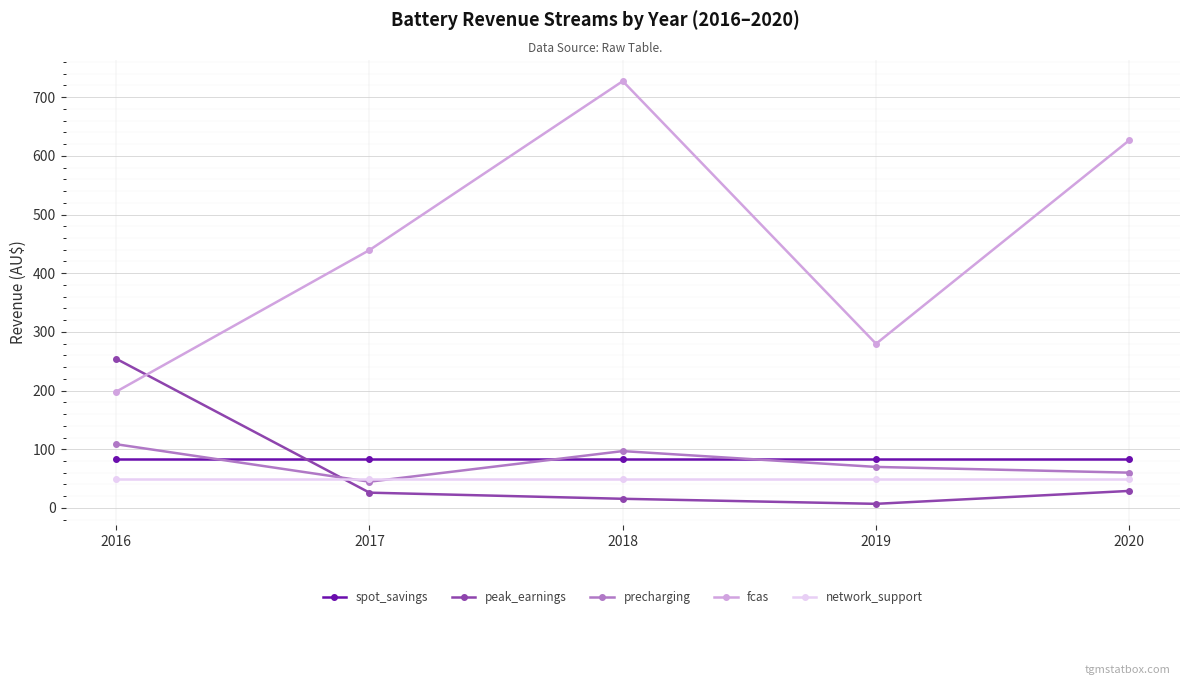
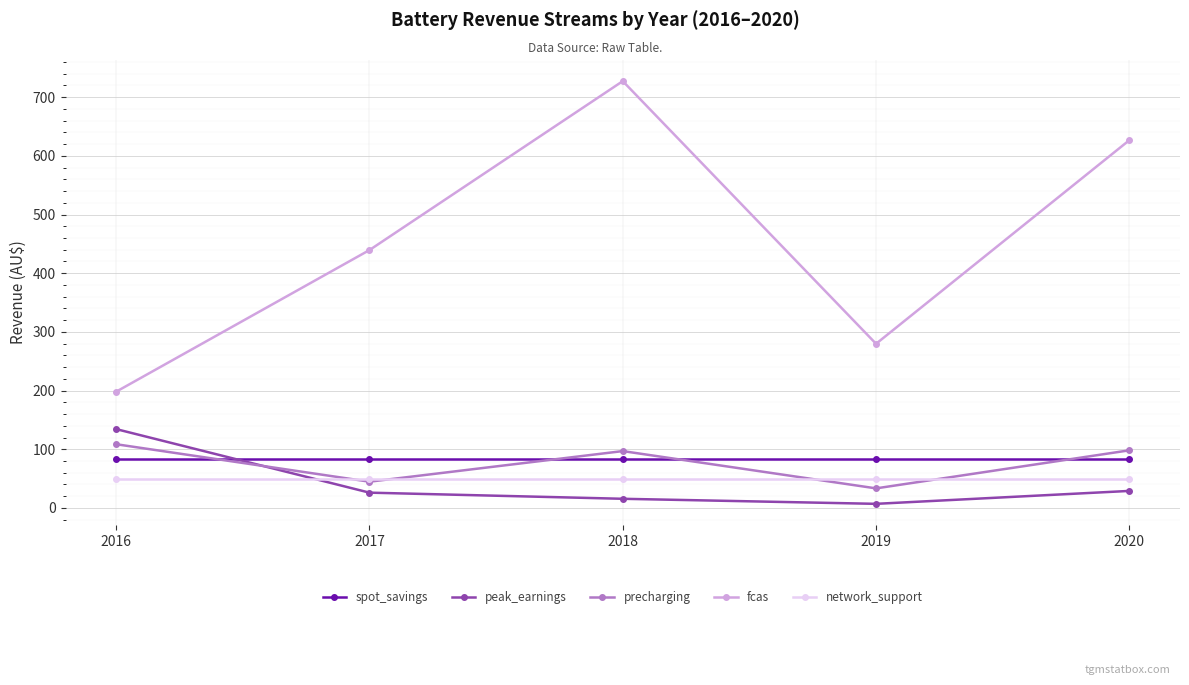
  {
    "spot_savings": {
      "2016": 80,
      "2017": 80,
      "2018": 80,
      "2019": 80,
      "2020": 80
    },
    "peak_earnings": {
-     "2016": 250,
+     "2016": 130,
      "2017": 30,
      "2018": 20,
      "2019": 10,
      "2020": 30
    },
    "precharging": {
      "2016": 110,
      "2017": 40,
      "2018": 100,
-     "2019": 70,
-     "2020": 60
+     "2019": 30,
+     "2020": 100
    }
  }
